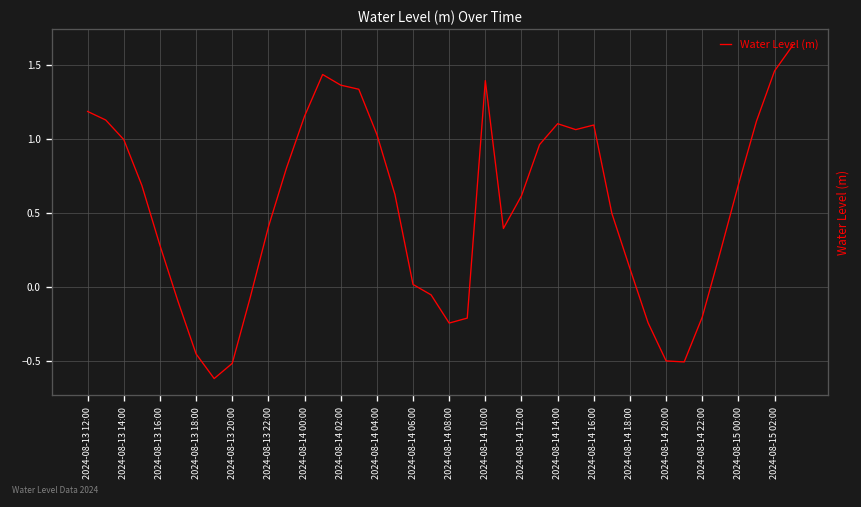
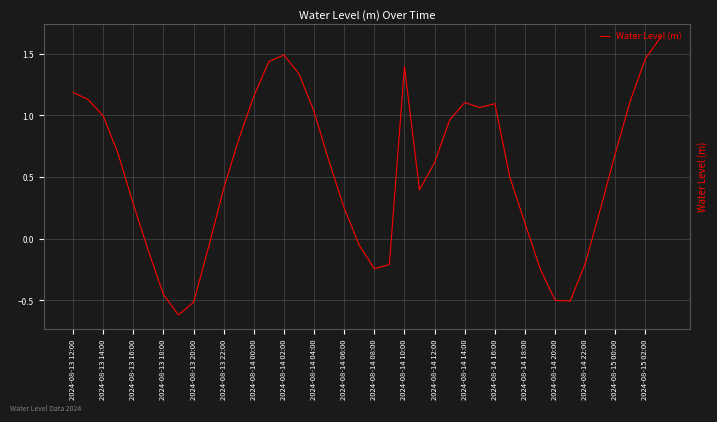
  {
    "2024-08-13 12:00": 1.19,
    "2024-08-13 14:00": 1.00,
    "2024-08-13 16:00": 0.28,
    "2024-08-13 18:00": -0.45,
    "2024-08-13 20:00": -0.52,
    "2024-08-13 22:00": 0.41,
    "2024-08-14 00:00": 1.15,
-   "2024-08-14 02:00": 1.36,
+   "2024-08-14 02:00": 1.49,
    "2024-08-14 04:00": 1.03,
-   "2024-08-14 06:00": 0.02,
+   "2024-08-14 06:00": 0.25,
    "2024-08-14 08:00": -0.24,
    "2024-08-14 10:00": 1.39,
    "2024-08-14 12:00": 0.62,
    "2024-08-14 14:00": 1.10,
    "2024-08-14 16:00": 1.09,
    "2024-08-14 18:00": 0.12,
    "2024-08-14 20:00": -0.50,
    "2024-08-14 22:00": -0.20,
    "2024-08-15 00:00": 0.69,
    "2024-08-15 02:00": 1.46
  }
